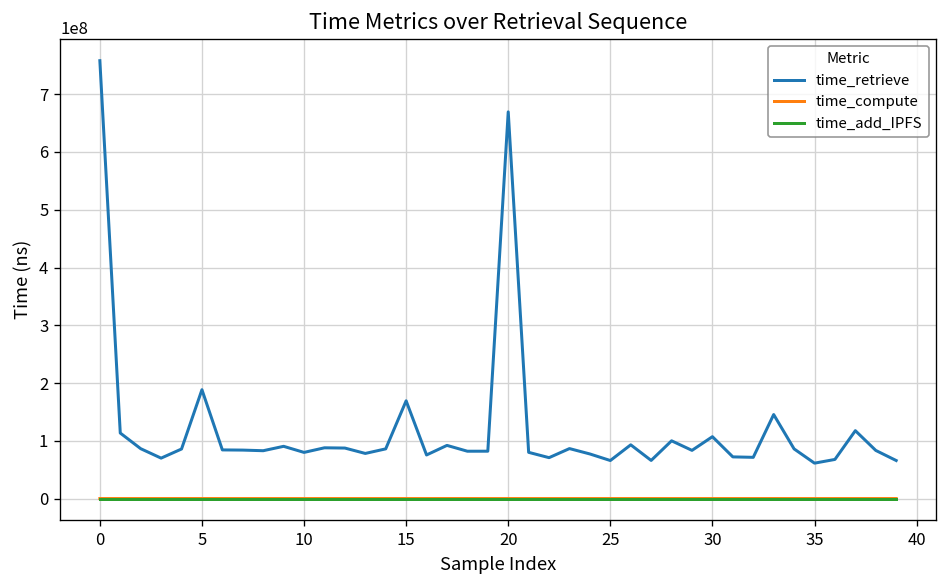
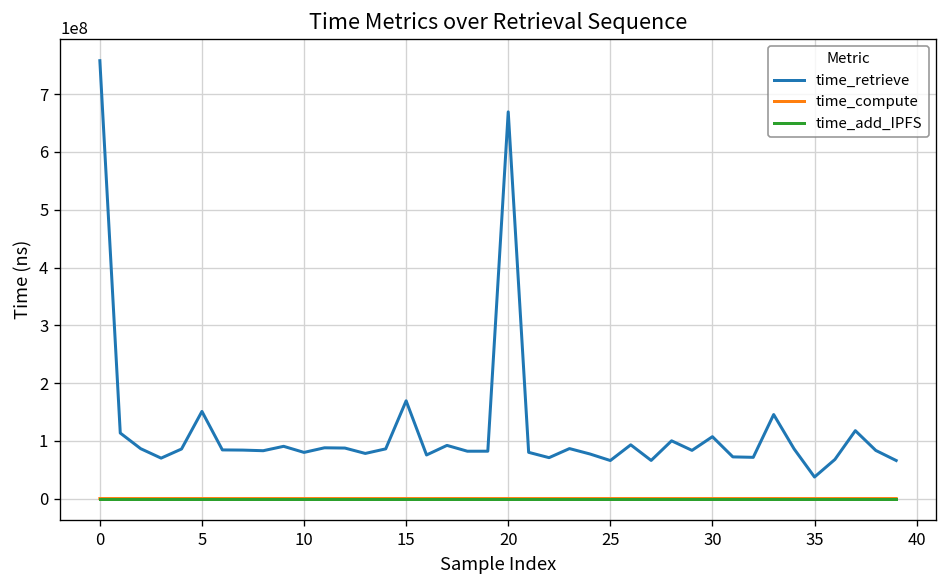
  {
    "time_retrieve": {
      "0": 760000000,
-     "5": 190000000,
+     "5": 150000000,
      "10": 80000000,
      "15": 170000000,
      "20": 670000000,
      "25": 70000000,
      "30": 110000000,
-     "35": 60000000
+     "35": 40000000
    }
  }
